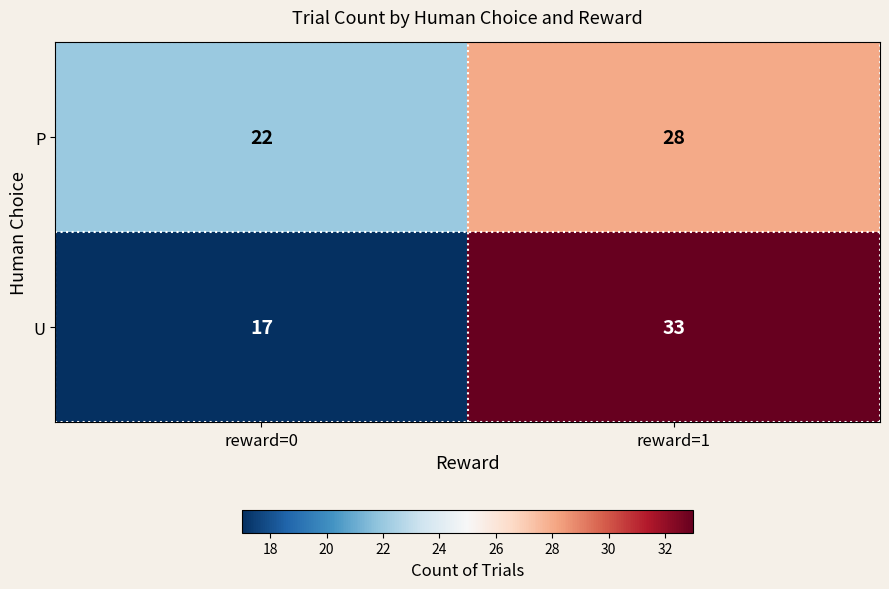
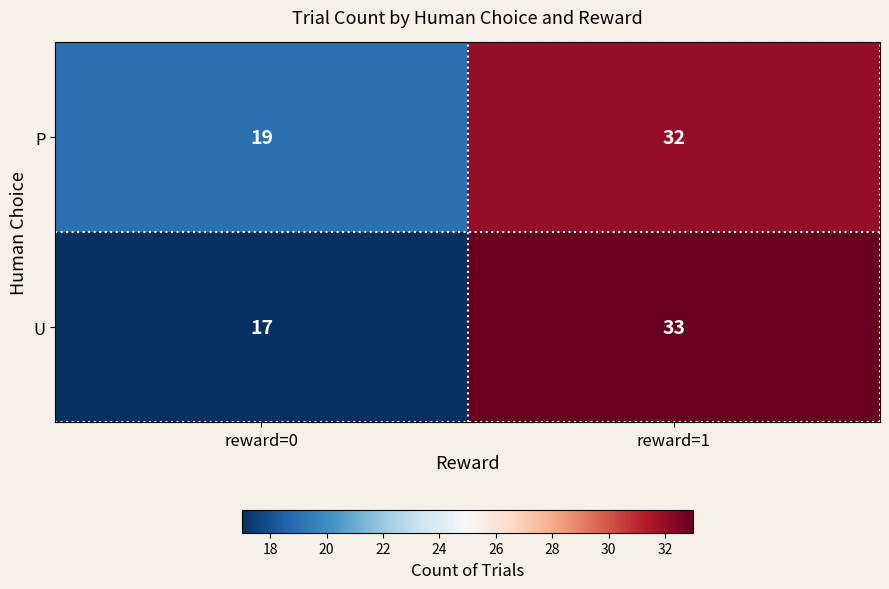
  {
    "P": {
-     "reward=0": 22,
-     "reward=1": 28
+     "reward=0": 19,
+     "reward=1": 32
    },
    "U": {
      "reward=0": 17,
      "reward=1": 33
    }
  }
